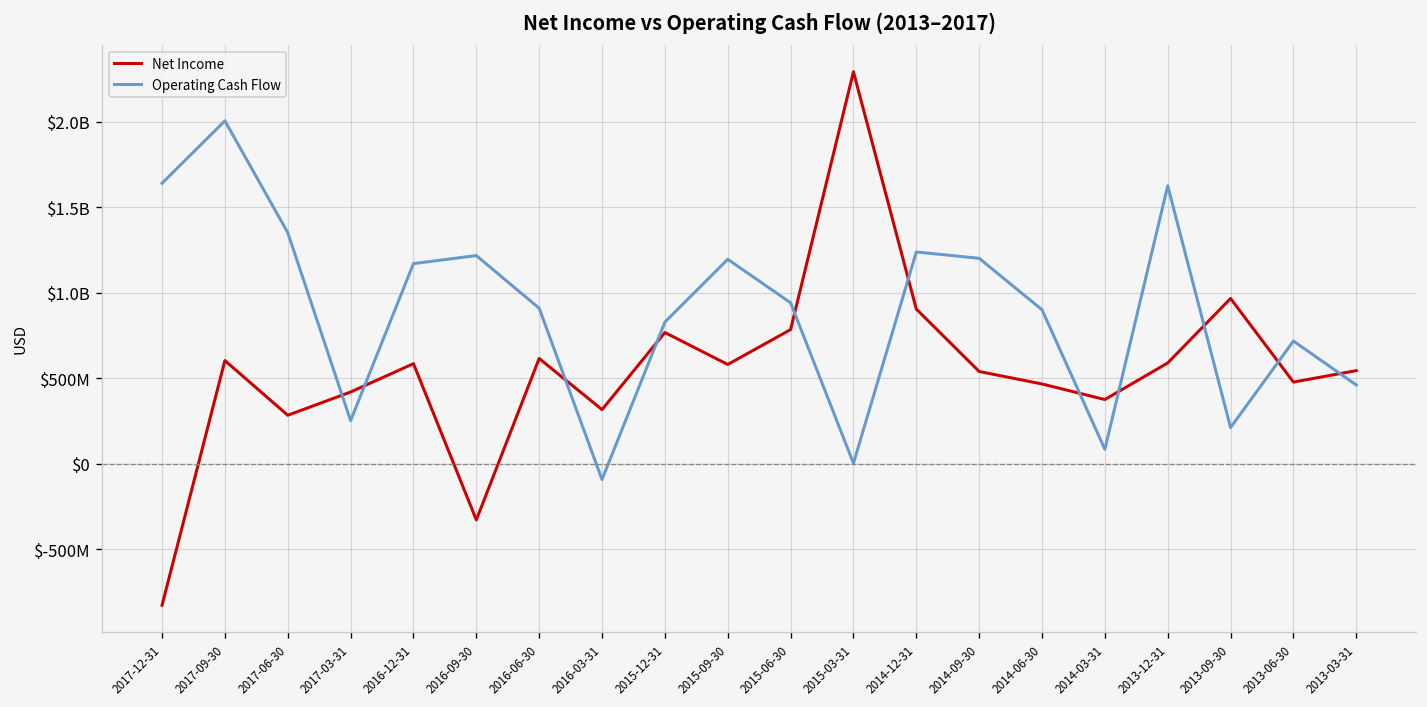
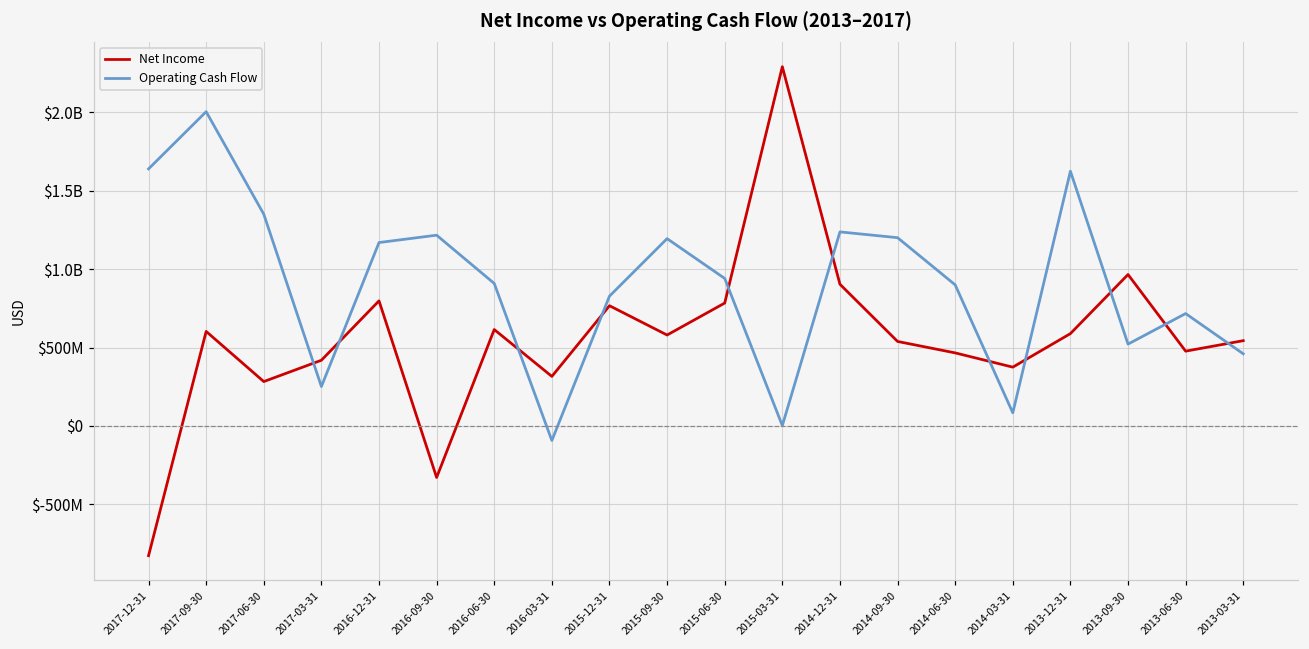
  {
    "Net Income": {
      "2017-12-31": "$-830000000",
      "2017-09-30": "$600000000",
      "2017-06-30": "$280000000",
      "2017-03-31": "$420000000",
-     "2016-12-31": "$580000000",
+     "2016-12-31": "$800000000",
      "2016-09-30": "$-330000000",
      "2016-06-30": "$620000000",
      "2016-03-31": "$320000000",
      "2015-12-31": "$770000000",
      "2015-09-30": "$580000000",
      "2015-06-30": "$780000000",
      "2015-03-31": "$2290000000",
      "2014-12-31": "$900000000",
      "2014-09-30": "$540000000",
      "2014-06-30": "$470000000",
      "2014-03-31": "$380000000",
      "2013-12-31": "$590000000",
      "2013-09-30": "$970000000",
      "2013-06-30": "$480000000",
      "2013-03-31": "$540000000"
    },
    "Operating Cash Flow": {
      "2017-12-31": "$1640000000",
      "2017-09-30": "$2010000000",
      "2017-06-30": "$1350000000",
      "2017-03-31": "$250000000",
      "2016-12-31": "$1170000000",
      "2016-09-30": "$1220000000",
      "2016-06-30": "$910000000",
      "2016-03-31": "$-90000000",
      "2015-12-31": "$830000000",
      "2015-09-30": "$1200000000",
      "2015-06-30": "$940000000",
      "2015-03-31": "$0",
      "2014-12-31": "$1240000000",
      "2014-09-30": "$1200000000",
      "2014-06-30": "$900000000",
      "2014-03-31": "$80000000",
      "2013-12-31": "$1630000000",
-     "2013-09-30": "$210000000",
+     "2013-09-30": "$520000000",
      "2013-06-30": "$720000000",
      "2013-03-31": "$460000000"
    }
  }
